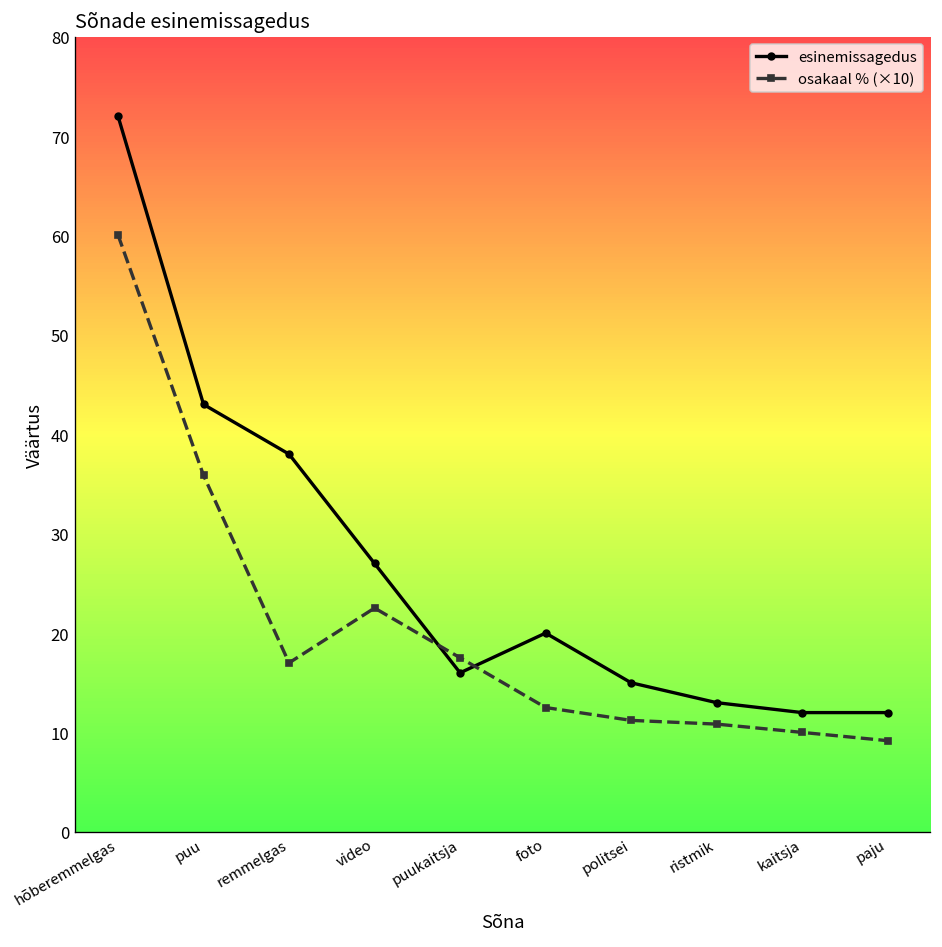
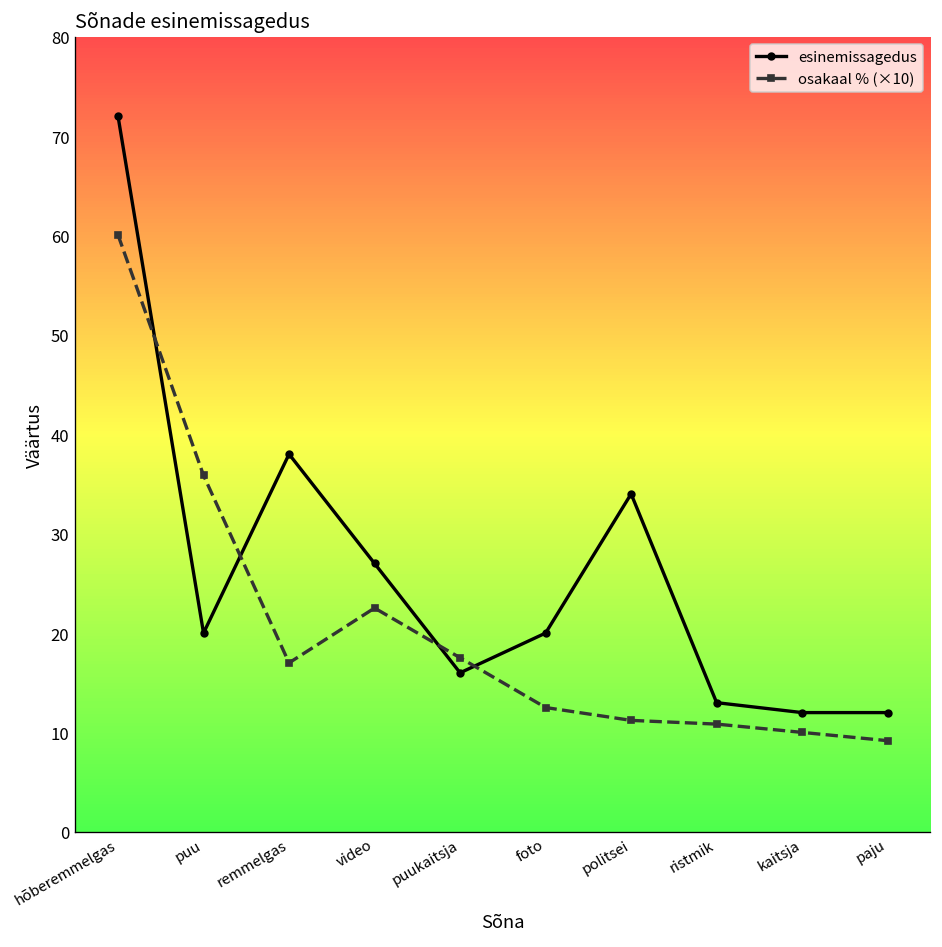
  {
    "esinemissagedus": {
      "hõberemmelgas": 72,
-     "puu": 43,
+     "puu": 20,
      "remmelgas": 38,
      "video": 27,
      "puukaitsja": 16,
      "foto": 20,
-     "politsei": 15,
+     "politsei": 34,
      "ristmik": 13,
      "kaitsja": 12,
      "paju": 12
    },
    "osakaal % (×10)": {
      "hõberemmelgas": 60,
      "puu": 36,
      "remmelgas": 17,
      "video": 23,
      "puukaitsja": 18,
      "foto": 13,
      "politsei": 11,
      "ristmik": 11,
      "kaitsja": 10,
      "paju": 9
    }
  }
